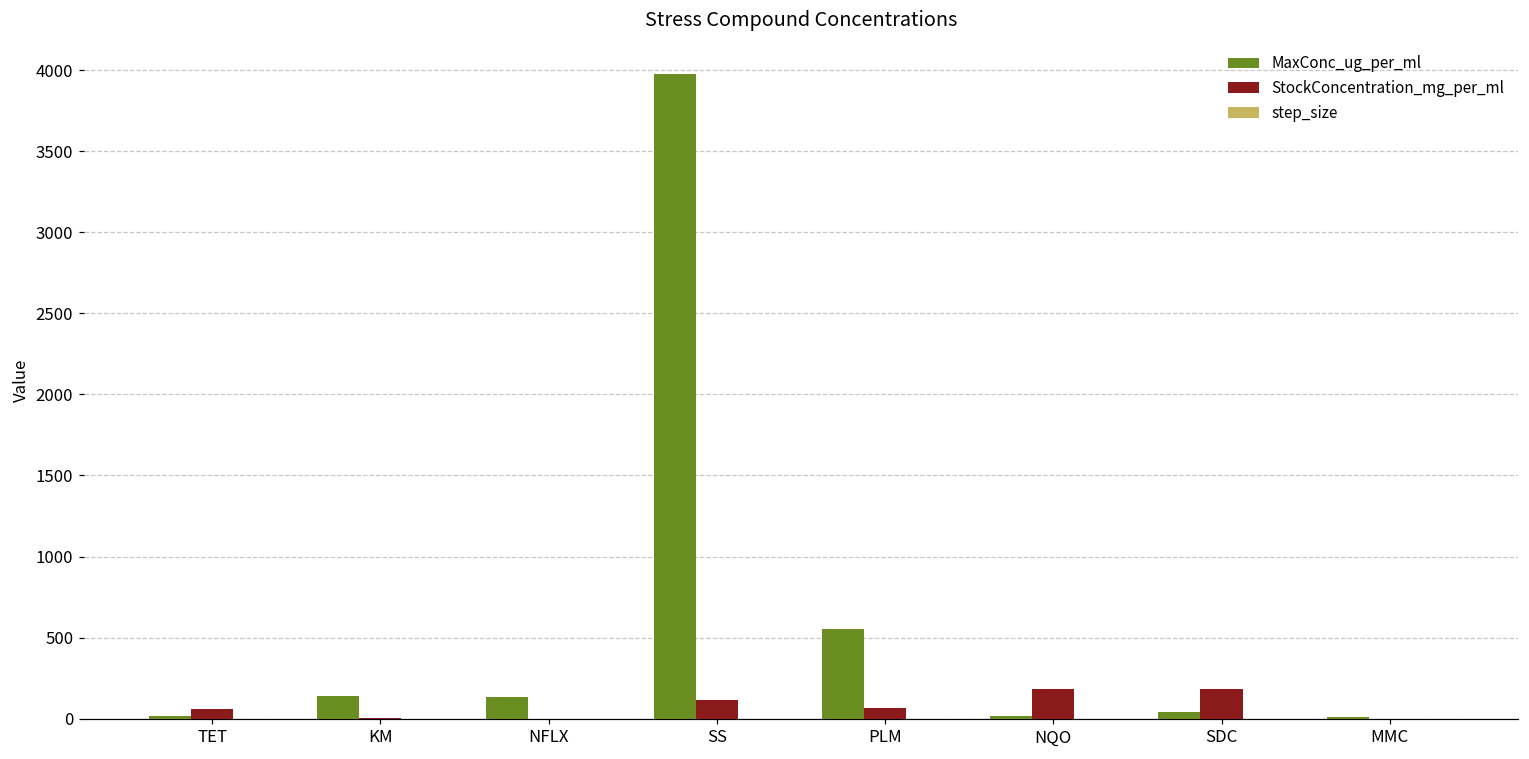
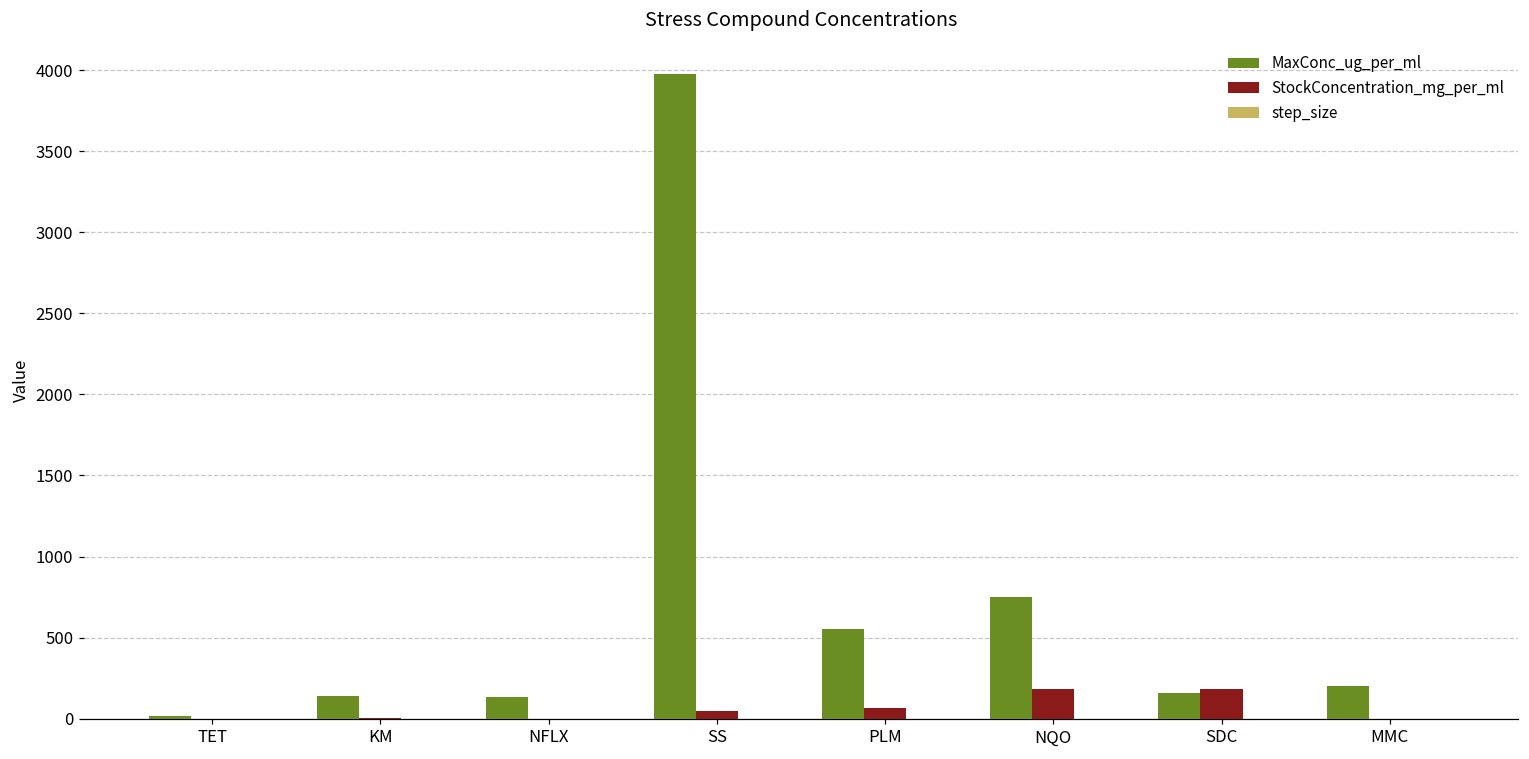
  {
    "MaxConc_ug_per_ml": {
      "TET": 20,
      "KM": 140,
      "NFLX": 130,
      "SS": 3980,
      "PLM": 560,
-     "NQO": 20,
-     "SDC": 40,
-     "MMC": 10
+     "NQO": 750,
+     "SDC": 160,
+     "MMC": 200
    },
    "StockConcentration_mg_per_ml": {
-     "TET": 60,
-     "SS": 120,
+     "TET": 0,
+     "SS": 50,
      "PLM": 70,
      "NQO": 180,
      "SDC": 190
    }
  }
